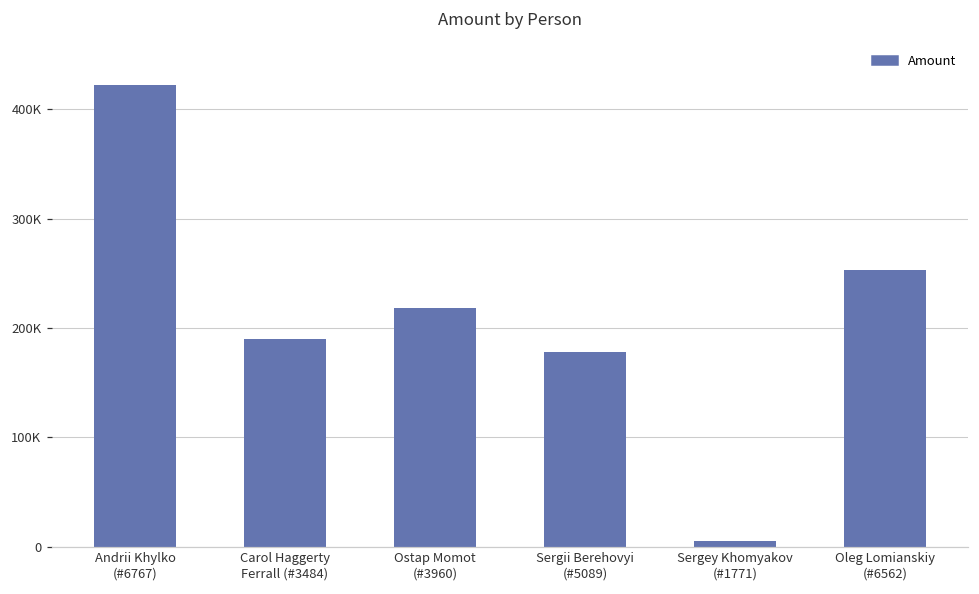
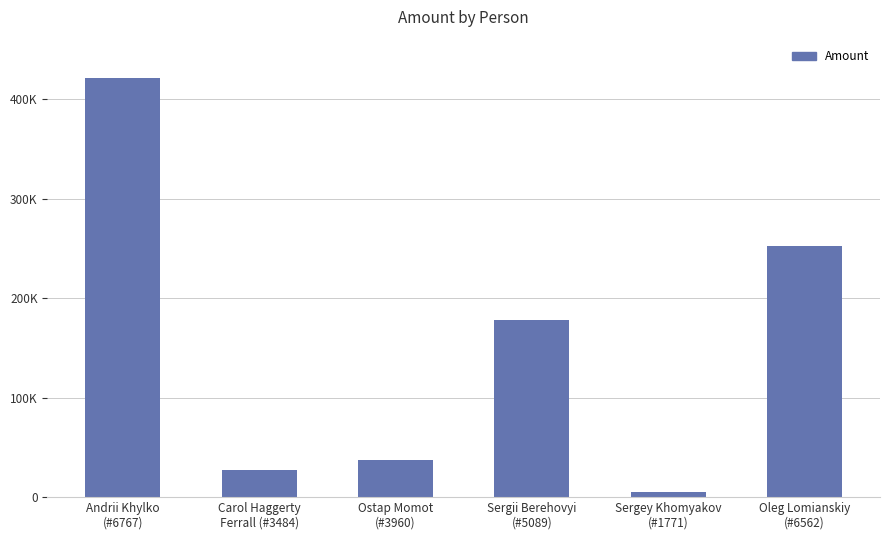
  {
    "Andrii Khylko (#6767)": 420000,
-   "Carol Haggerty Ferrall (#3484)": 190000,
-   "Ostap Momot (#3960)": 220000,
+   "Carol Haggerty Ferrall (#3484)": 30000,
+   "Ostap Momot (#3960)": 40000,
    "Sergii Berehovyi (#5089)": 180000,
    "Sergey Khomyakov (#1771)": 10000,
    "Oleg Lomianskiy (#6562)": 250000
  }
